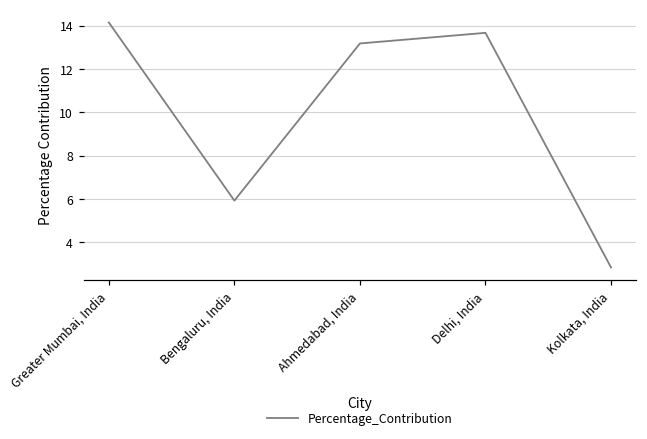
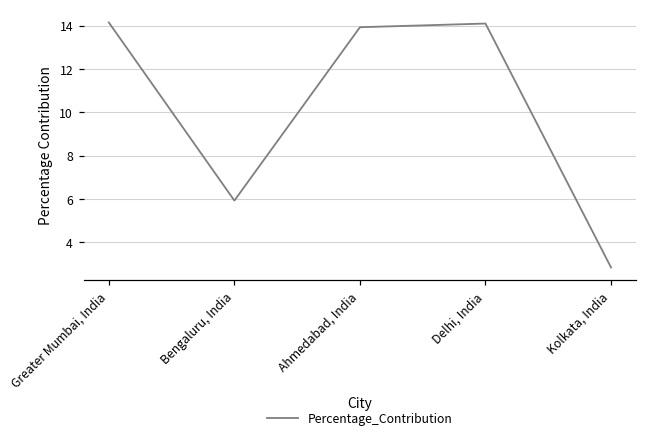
  {
    "Greater Mumbai, India": 14.2,
    "Bengaluru, India": 5.9,
-   "Ahmedabad, India": 13.2,
-   "Delhi, India": 13.7,
+   "Ahmedabad, India": 13.9,
+   "Delhi, India": 14.1,
    "Kolkata, India": 2.8
  }
